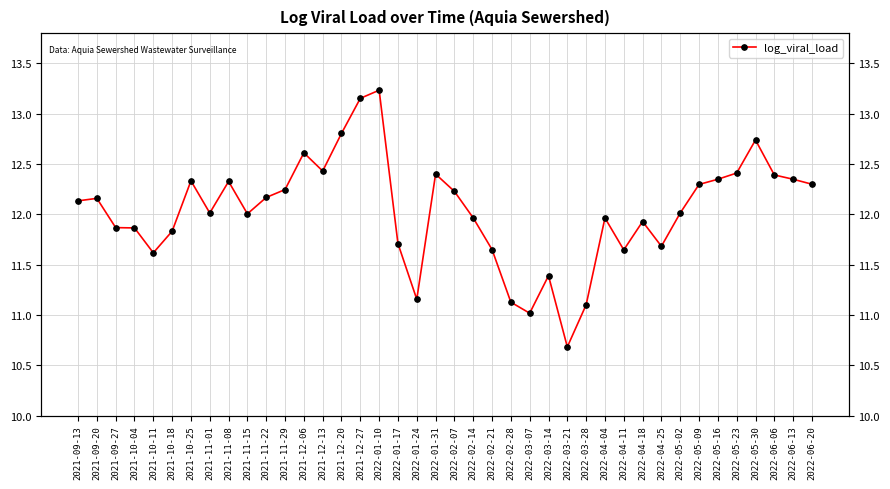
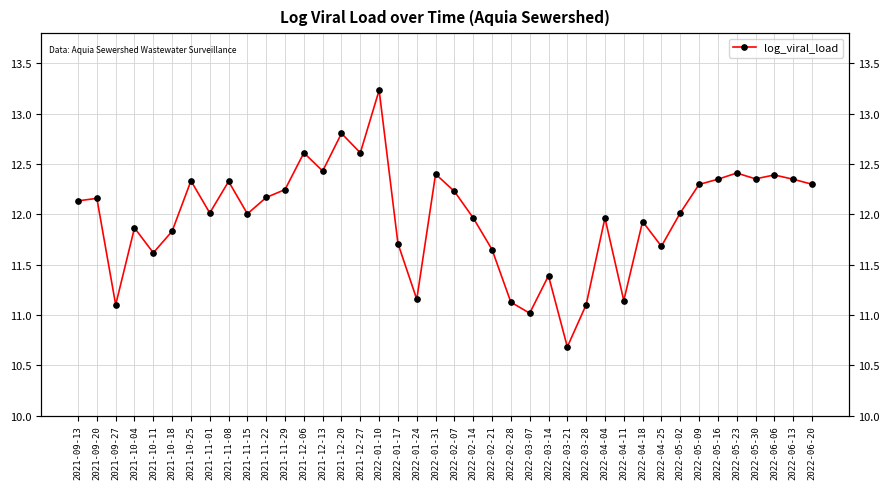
  {
    "2021-09-13": 12.13,
    "2021-09-20": 12.16,
-   "2021-09-27": 11.87,
+   "2021-09-27": 11.10,
    "2021-10-04": 11.86,
    "2021-10-11": 11.62,
    "2021-10-18": 11.83,
    "2021-10-25": 12.33,
    "2021-11-01": 12.01,
    "2021-11-08": 12.33,
    "2021-11-15": 12.00,
    "2021-11-22": 12.17,
    "2021-11-29": 12.25,
    "2021-12-06": 12.61,
    "2021-12-13": 12.43,
    "2021-12-20": 12.80,
-   "2021-12-27": 13.15,
+   "2021-12-27": 12.61,
    "2022-01-10": 13.23,
    "2022-01-17": 11.71,
    "2022-01-24": 11.16,
    "2022-01-31": 12.40,
    "2022-02-07": 12.23,
    "2022-02-14": 11.96,
    "2022-02-21": 11.65,
    "2022-02-28": 11.13,
    "2022-03-07": 11.02,
    "2022-03-14": 11.39,
    "2022-03-21": 10.68,
    "2022-03-28": 11.10,
    "2022-04-04": 11.96,
-   "2022-04-11": 11.65,
+   "2022-04-11": 11.14,
    "2022-04-18": 11.93,
    "2022-04-25": 11.68,
    "2022-05-02": 12.01,
    "2022-05-09": 12.30,
    "2022-05-16": 12.35,
    "2022-05-23": 12.41,
-   "2022-05-30": 12.74,
+   "2022-05-30": 12.35,
    "2022-06-06": 12.39,
    "2022-06-13": 12.35,
    "2022-06-20": 12.30
  }
